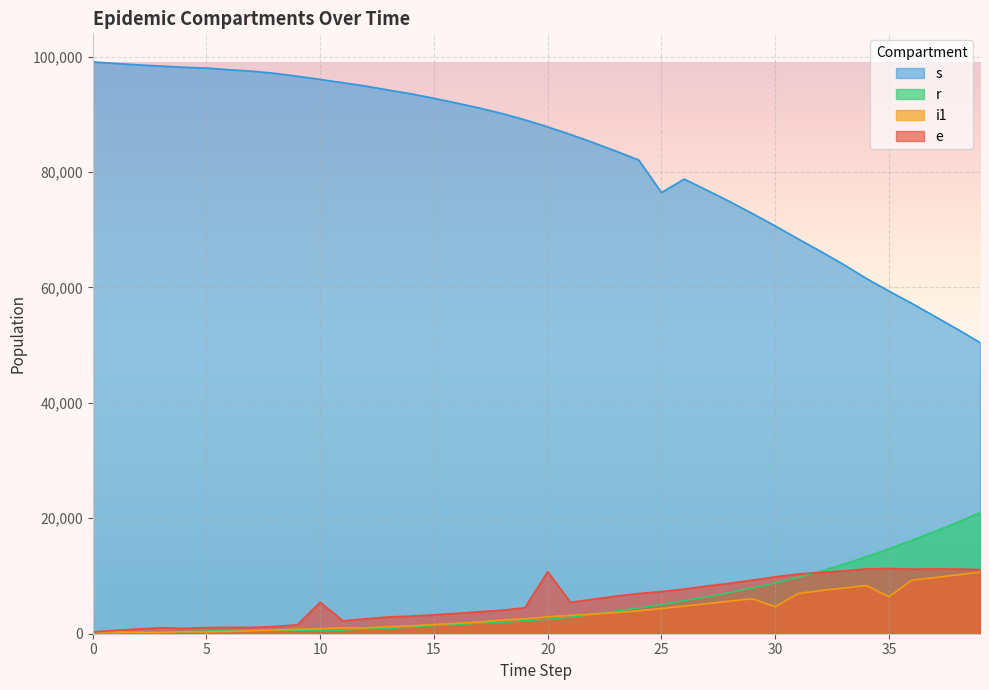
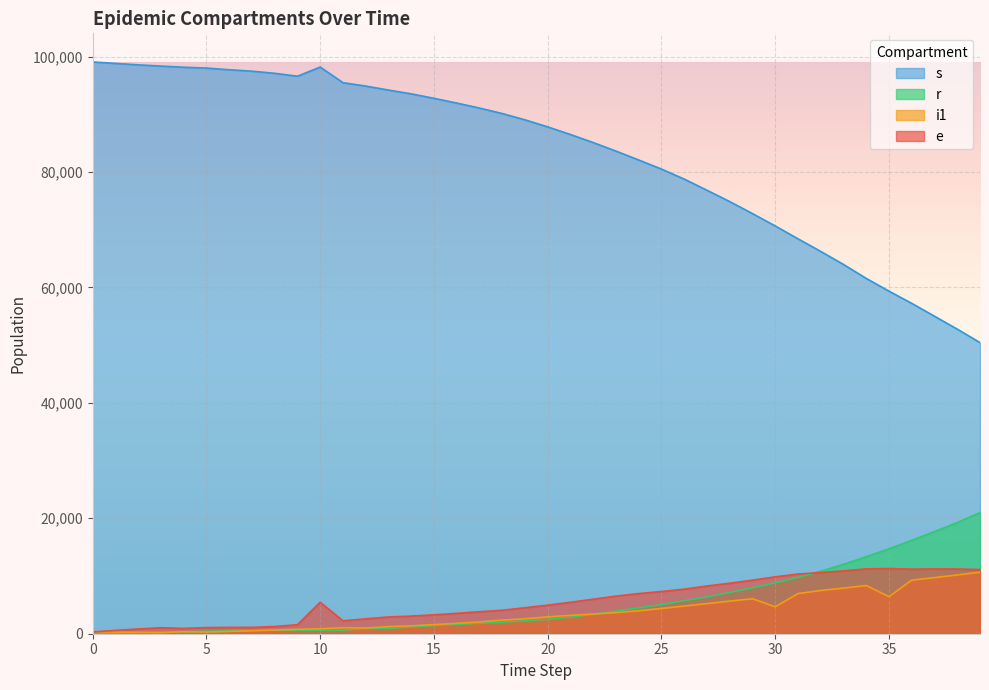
  {
    "s": {
      "0": "99,000",
      "5": "98,000",
-     "10": "96,000",
+     "10": "98,000",
      "15": "93,000",
      "20": "88,000",
-     "25": "76,000",
+     "25": "81,000",
      "30": "71,000",
      "35": "59,000"
    },
    "r": {
      "25": "5,000",
      "30": "9,000",
      "35": "15,000"
    },
    "i1": {
      "25": "4,000",
      "30": "5,000",
      "35": "6,000"
    },
    "e": {
      "5": "1,000",
      "10": "5,000",
      "15": "3,000",
-     "20": "11,000",
+     "20": "5,000",
      "25": "7,000",
      "30": "10,000",
      "35": "11,000"
    }
  }
